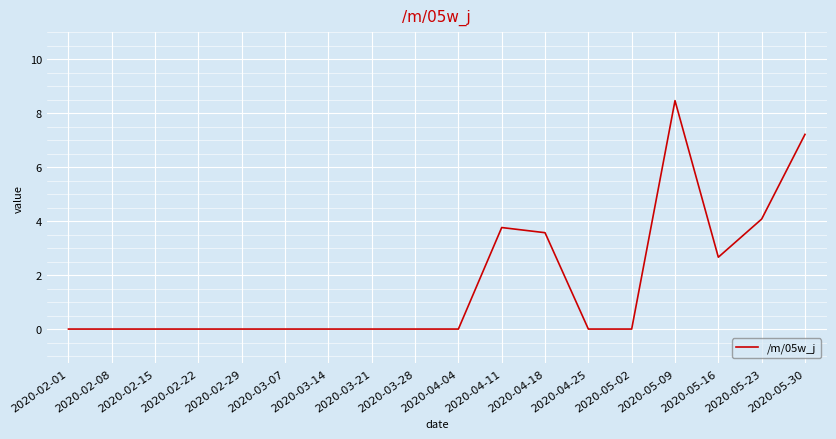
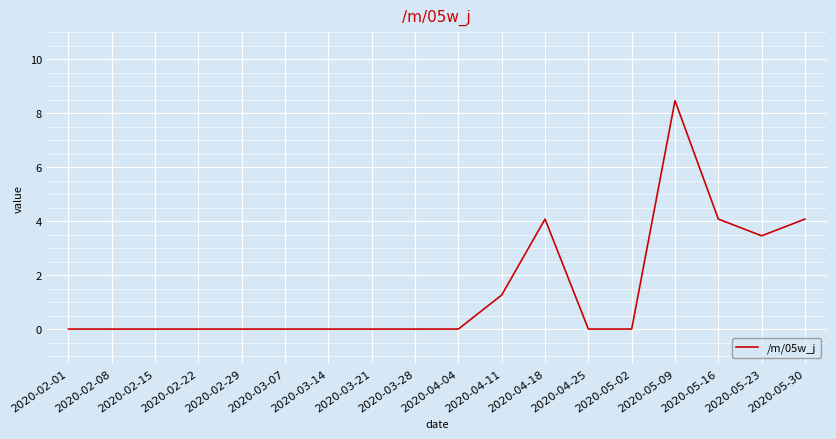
  {
    "2020-02-01": 0.0,
    "2020-02-08": 0.0,
    "2020-02-15": 0.0,
    "2020-02-22": 0.0,
    "2020-02-29": 0.0,
    "2020-03-07": 0.0,
    "2020-03-14": 0.0,
    "2020-03-21": 0.0,
    "2020-03-28": 0.0,
    "2020-04-04": 0.0,
-   "2020-04-11": 3.8,
-   "2020-04-18": 3.6,
+   "2020-04-11": 1.3,
+   "2020-04-18": 4.1,
    "2020-04-25": 0.0,
    "2020-05-02": 0.0,
    "2020-05-09": 8.5,
-   "2020-05-16": 2.7,
-   "2020-05-23": 4.1,
-   "2020-05-30": 7.2
+   "2020-05-16": 4.1,
+   "2020-05-23": 3.5,
+   "2020-05-30": 4.1
  }
